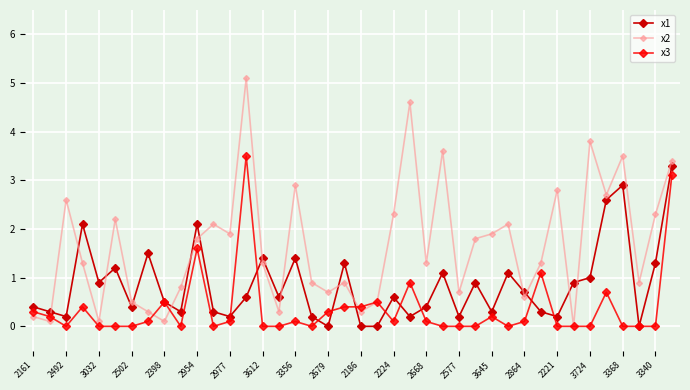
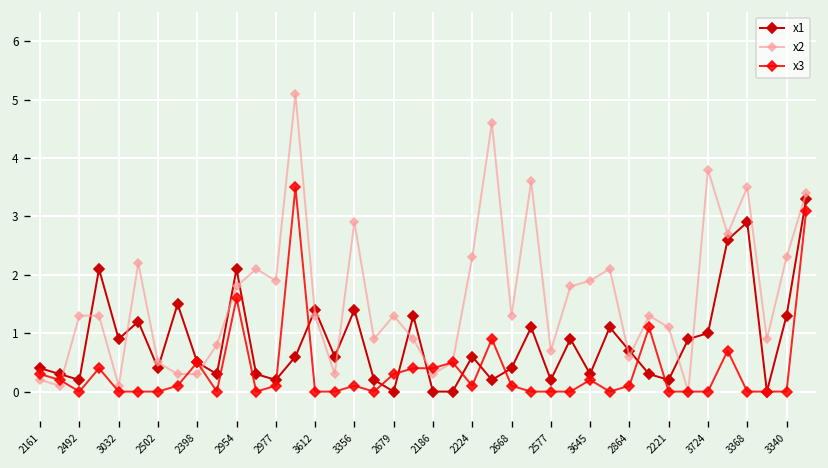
  {
    "x2": {
      "2161": 0.2,
-     "2492": 2.6,
+     "2492": 1.3,
      "3032": 0.1,
      "2502": 0.5,
-     "2398": 0.1,
+     "2398": 0.3,
      "2954": 1.8,
      "2977": 1.9,
      "3612": 1.3,
      "3356": 2.9,
-     "2679": 0.7,
+     "2679": 1.3,
      "2186": 0.3,
      "2224": 2.3,
      "2668": 1.3,
      "2577": 0.7,
      "3645": 1.9,
      "2864": 0.6,
-     "2221": 2.8,
+     "2221": 1.1,
      "3724": 3.8,
      "3368": 3.5,
      "3340": 2.3
    }
  }
